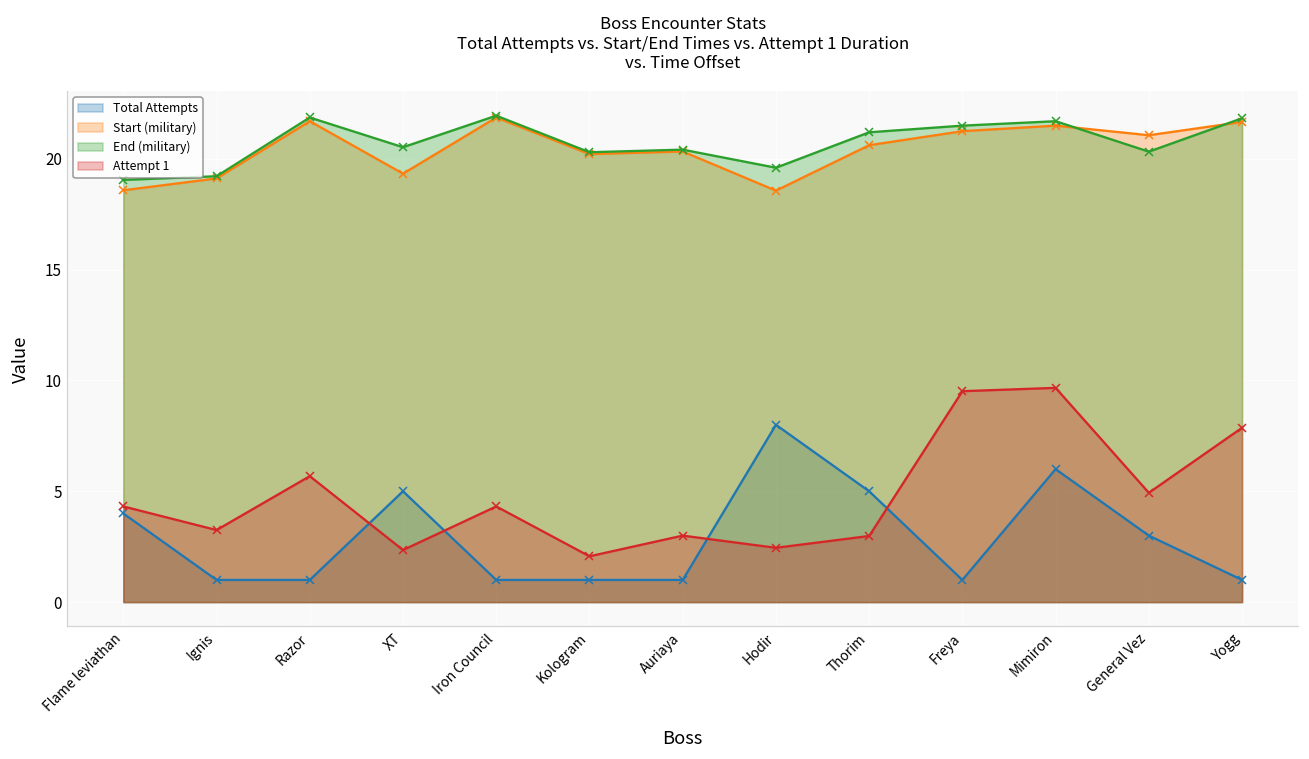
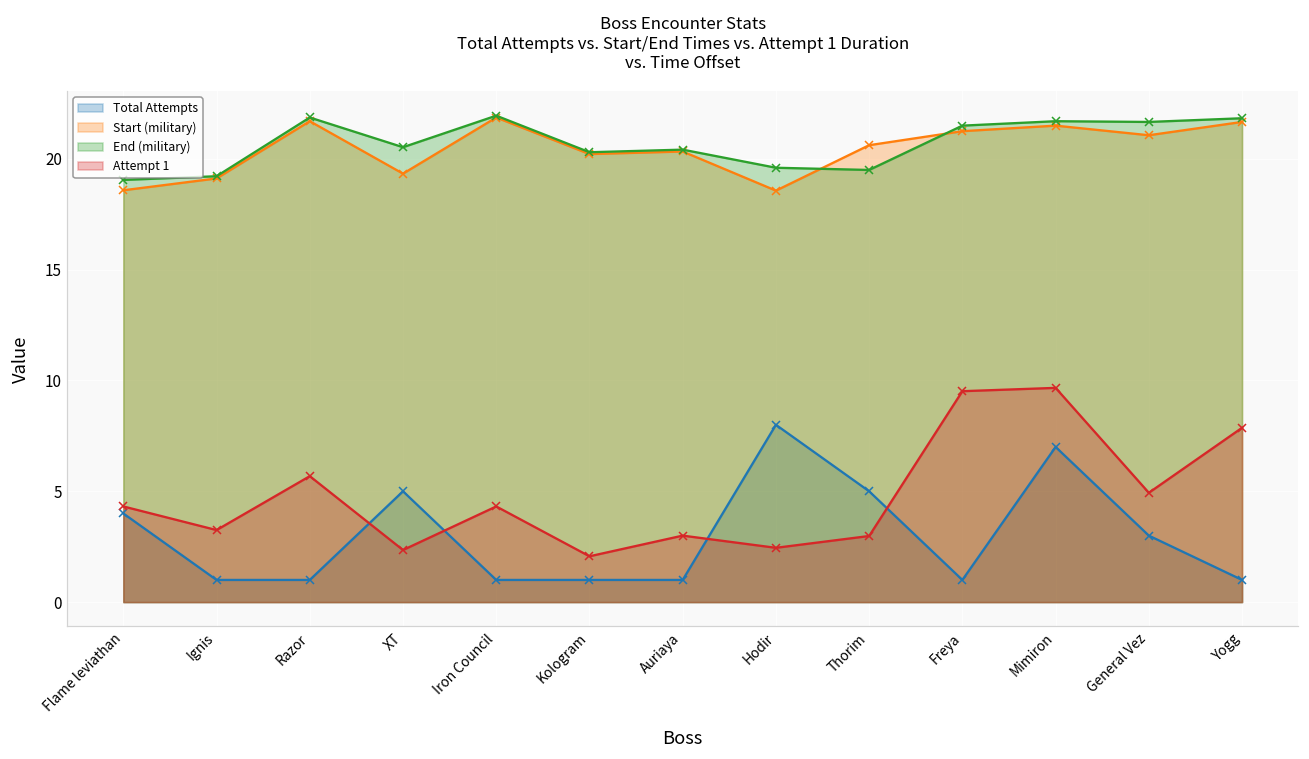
  {
    "Total Attempts": {
      "Flame leviathan": 4,
      "Ignis": 1,
      "Razor": 1,
      "XT": 5,
      "Iron Council": 1,
      "Kologram": 1,
      "Auriaya": 1,
      "Hodir": 8,
      "Thorim": 5,
      "Freya": 1,
-     "Mimiron": 6,
+     "Mimiron": 7,
      "General Vez": 3,
      "Yogg": 1
    },
    "End (military)": {
      "Flame leviathan": 19.1,
      "Razor": 21.9,
      "XT": 20.5,
      "Hodir": 19.6,
-     "Thorim": 21.2,
+     "Thorim": 19.5,
      "Freya": 21.5,
      "Mimiron": 21.7,
-     "General Vez": 20.3,
+     "General Vez": 21.7,
      "Yogg": 21.8
    }
  }
